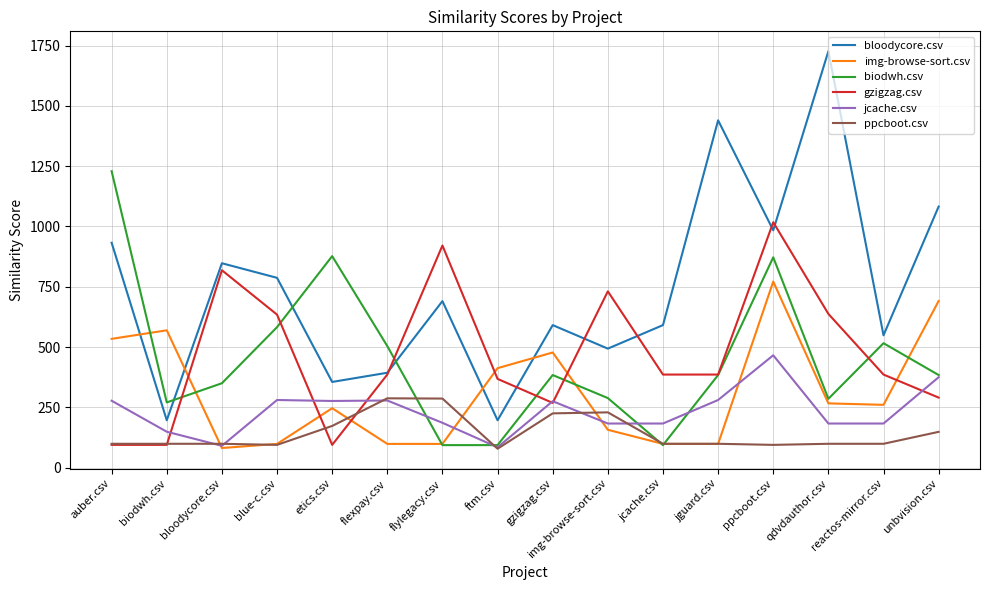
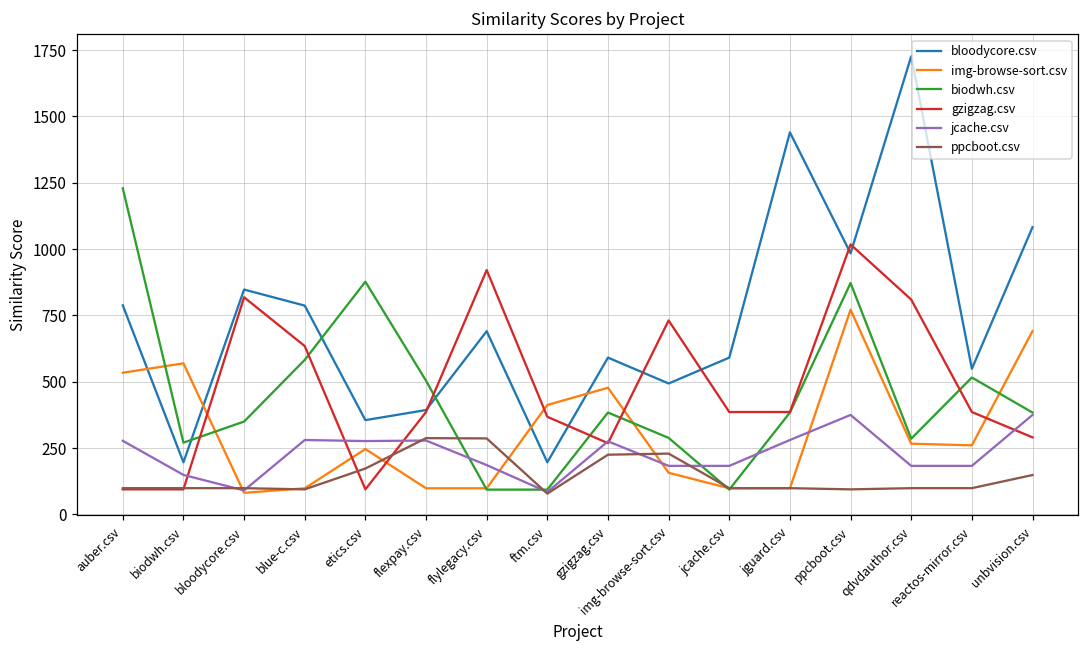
  {
    "bloodycore.csv": {
-     "auber.csv": 930,
+     "auber.csv": 790,
      "biodwh.csv": 200,
      "bloodycore.csv": 850,
      "blue-c.csv": 790,
      "etics.csv": 360,
      "flylegacy.csv": 690,
      "ftm.csv": 200,
      "gzigzag.csv": 590,
      "img-browse-sort.csv": 490,
      "jcache.csv": 590,
      "jguard.csv": 1440,
      "ppcboot.csv": 980,
      "reactos-mirror.csv": 550,
      "unbvision.csv": 1080
    },
    "img-browse-sort.csv": {
      "auber.csv": 530,
      "biodwh.csv": 570,
      "etics.csv": 250,
      "flexpay.csv": 100,
      "ftm.csv": 410,
      "gzigzag.csv": 480,
      "img-browse-sort.csv": 160,
      "ppcboot.csv": 770,
      "qdvdauthor.csv": 270,
      "reactos-mirror.csv": 260,
      "unbvision.csv": 690
    },
    "biodwh.csv": {
      "auber.csv": 1230,
      "biodwh.csv": 270,
      "bloodycore.csv": 350,
      "blue-c.csv": 580,
      "etics.csv": 880,
      "flexpay.csv": 500,
      "gzigzag.csv": 380,
      "img-browse-sort.csv": 290,
      "ppcboot.csv": 870,
      "qdvdauthor.csv": 290,
      "reactos-mirror.csv": 520
    },
    "gzigzag.csv": {
      "bloodycore.csv": 820,
      "blue-c.csv": 630,
      "etics.csv": 90,
      "flylegacy.csv": 920,
      "ftm.csv": 370,
      "img-browse-sort.csv": 730,
      "jcache.csv": 390,
      "ppcboot.csv": 1020,
-     "qdvdauthor.csv": 640,
+     "qdvdauthor.csv": 810,
      "reactos-mirror.csv": 390,
      "unbvision.csv": 290
    },
    "jcache.csv": {
      "auber.csv": 280,
      "biodwh.csv": 150,
      "blue-c.csv": 280,
      "etics.csv": 280,
      "flylegacy.csv": 190,
      "img-browse-sort.csv": 180,
      "jcache.csv": 180,
      "jguard.csv": 280,
-     "ppcboot.csv": 470,
+     "ppcboot.csv": 380,
      "qdvdauthor.csv": 180,
      "reactos-mirror.csv": 180
    },
    "ppcboot.csv": {
      "etics.csv": 170,
      "flylegacy.csv": 290,
      "gzigzag.csv": 230,
      "img-browse-sort.csv": 230,
      "ppcboot.csv": 90,
      "qdvdauthor.csv": 100,
      "reactos-mirror.csv": 100,
      "unbvision.csv": 150
    }
  }
